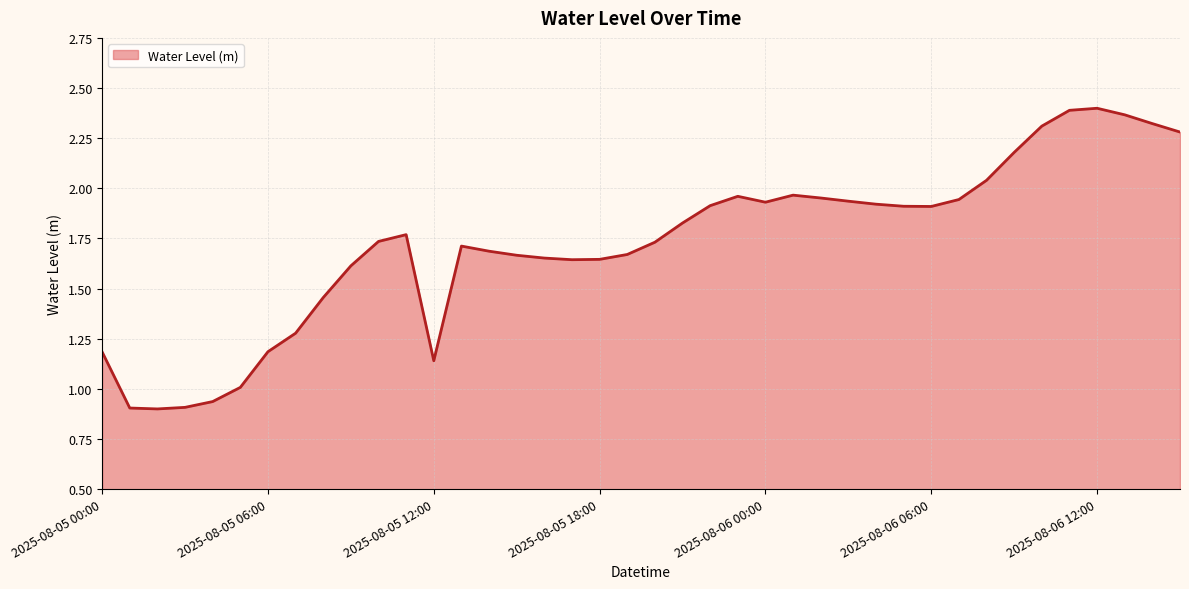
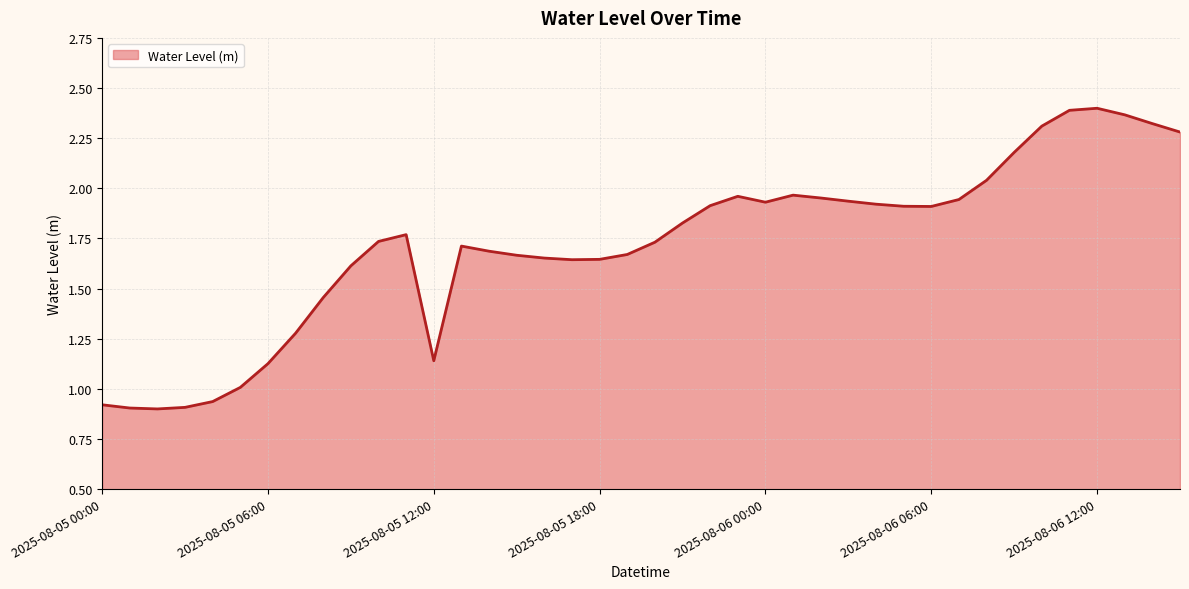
  {
-   "2025-08-05 00:00": 1.18,
-   "2025-08-05 06:00": 1.18,
+   "2025-08-05 00:00": 0.92,
+   "2025-08-05 06:00": 1.13,
    "2025-08-05 12:00": 1.14,
    "2025-08-05 18:00": 1.65,
    "2025-08-06 00:00": 1.93,
    "2025-08-06 06:00": 1.91,
    "2025-08-06 12:00": 2.40
  }
